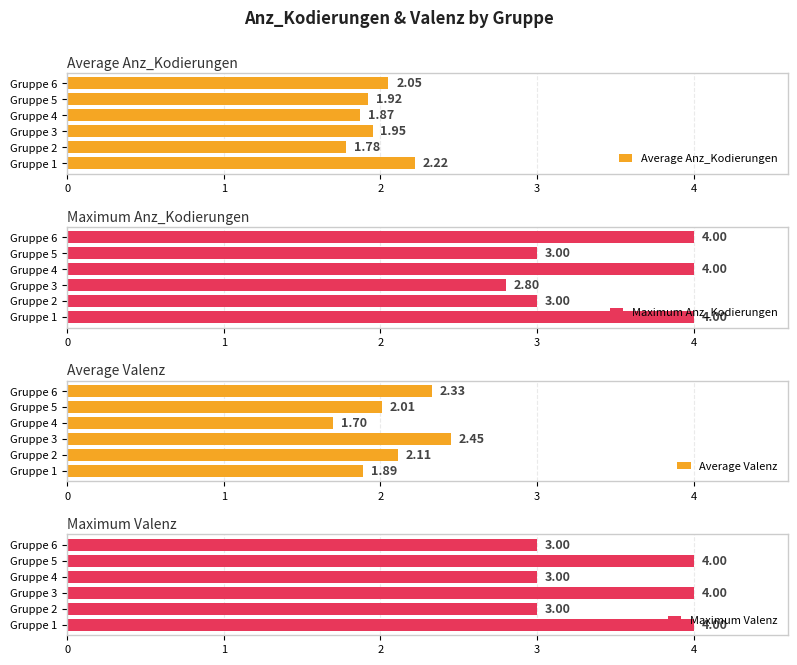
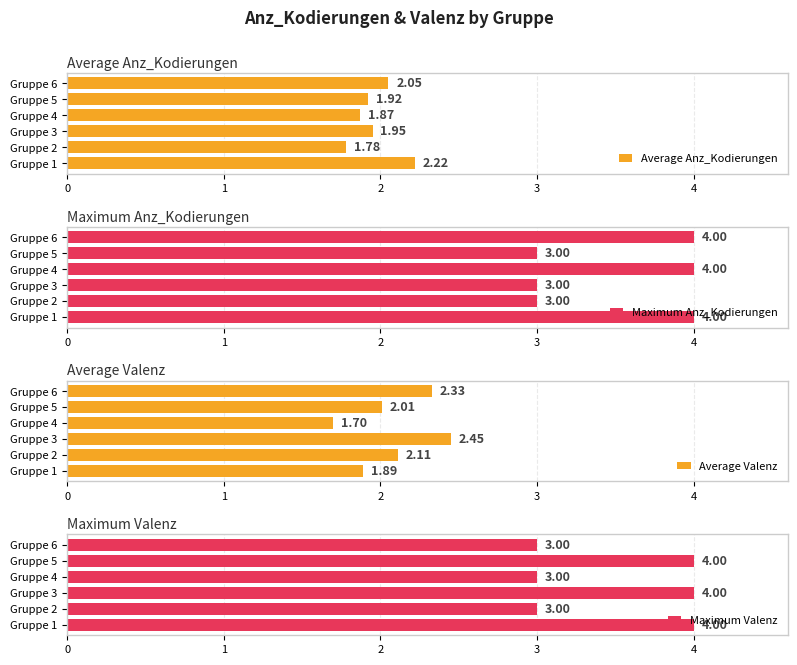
  {
    "Average Anz_Kodierungen": {
      "Gruppe 6": 2.05,
      "Gruppe 5": 1.92,
      "Gruppe 4": 1.87,
      "Gruppe 3": 1.95,
      "Gruppe 2": 1.78,
      "Gruppe 1": 2.22
    },
    "Maximum Anz_Kodierungen": {
      "Gruppe 6": 4.00,
      "Gruppe 5": 3.00,
      "Gruppe 4": 4.00,
-     "Gruppe 3": 2.80,
+     "Gruppe 3": 3.00,
      "Gruppe 2": 3.00,
      "Gruppe 1": 4.00
    },
    "Average Valenz": {
      "Gruppe 6": 2.33,
      "Gruppe 5": 2.01,
      "Gruppe 4": 1.70,
      "Gruppe 3": 2.45,
      "Gruppe 2": 2.11,
      "Gruppe 1": 1.89
    },
    "Maximum Valenz": {
      "Gruppe 6": 3.00,
      "Gruppe 5": 4.00,
      "Gruppe 4": 3.00,
      "Gruppe 3": 4.00,
      "Gruppe 2": 3.00,
      "Gruppe 1": 4.00
    }
  }
